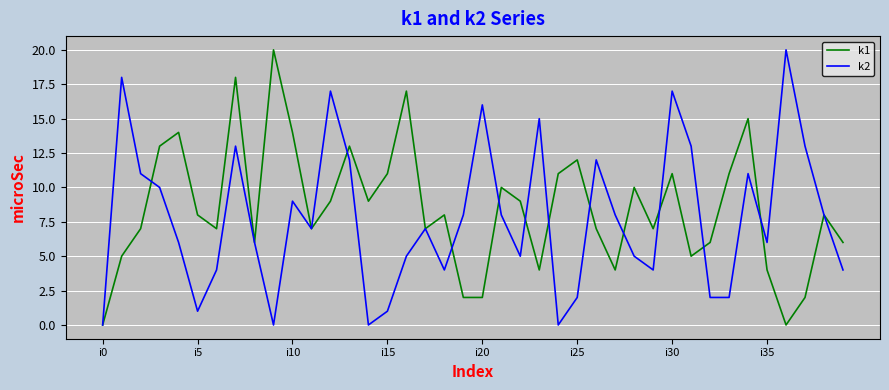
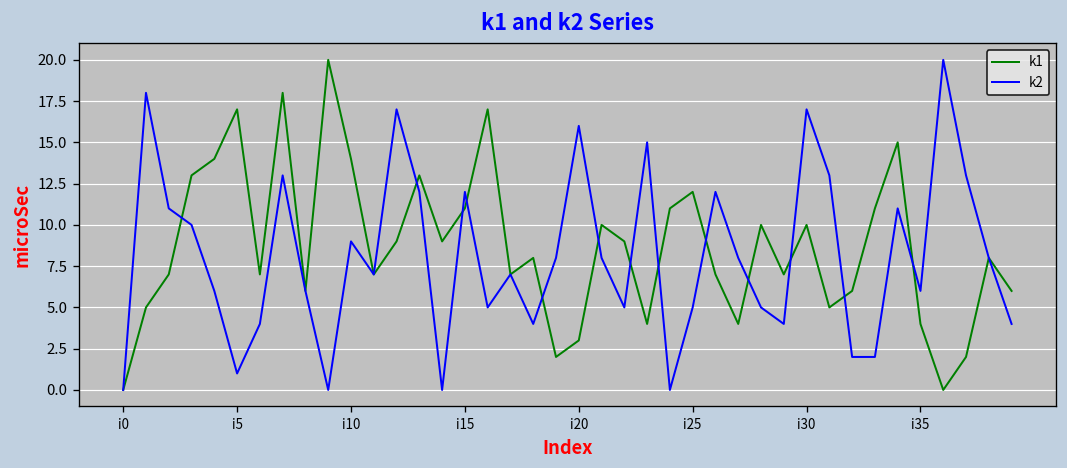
  {
    "k1": {
-     "i5": 8,
+     "i5": 17,
      "i10": 14,
      "i15": 11,
-     "i20": 2,
+     "i20": 3,
      "i25": 12,
-     "i30": 11,
+     "i30": 10,
      "i35": 4
    },
    "k2": {
      "i5": 1,
      "i10": 9,
-     "i15": 1,
+     "i15": 12,
      "i20": 16,
-     "i25": 2,
+     "i25": 5,
      "i30": 17,
      "i35": 6
    }
  }
